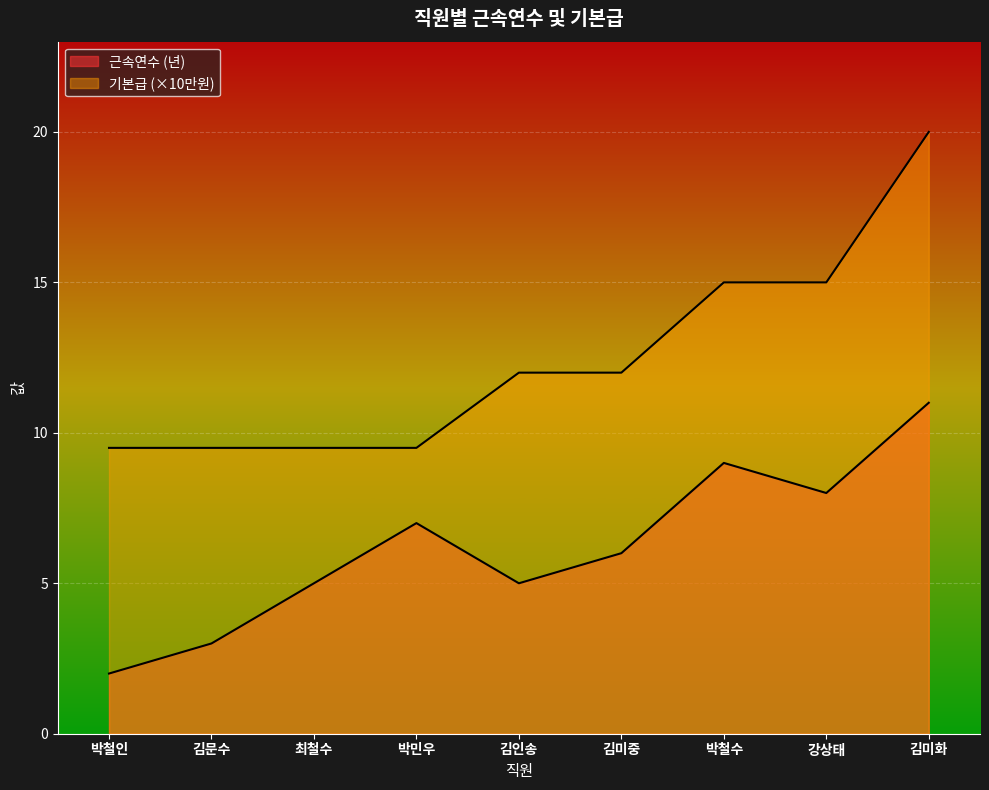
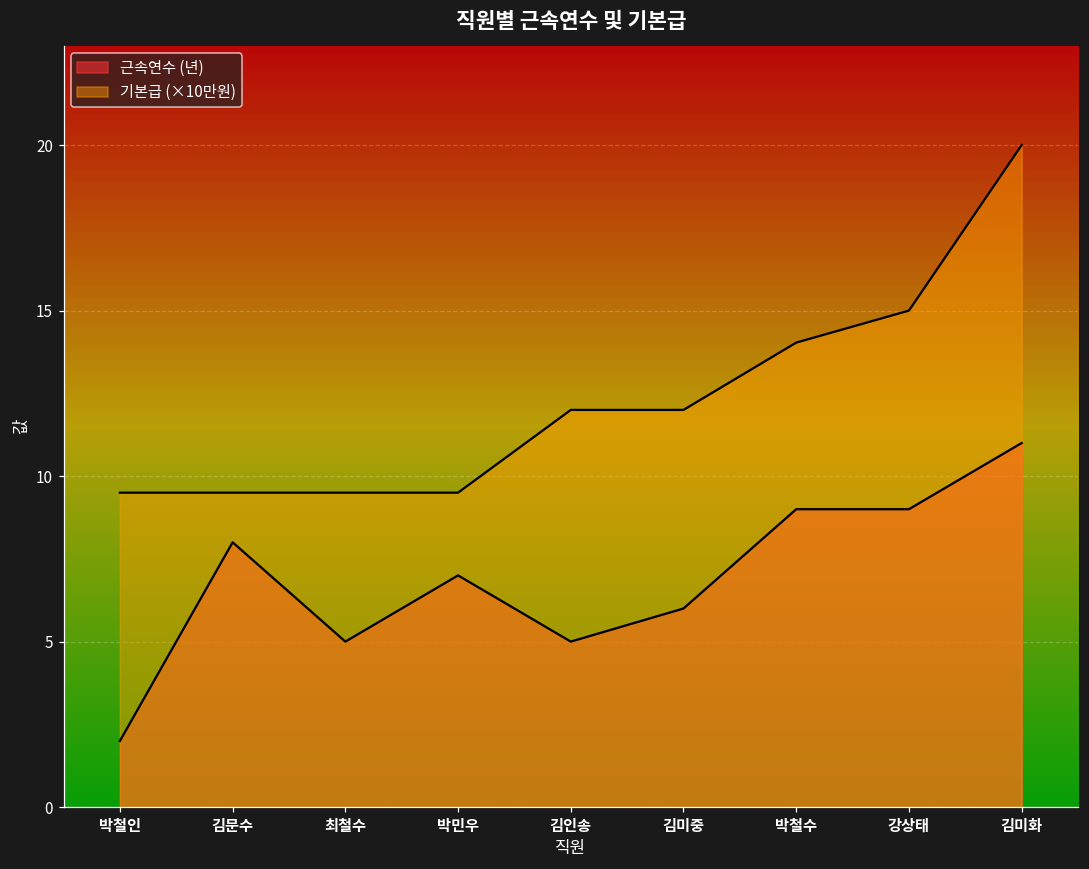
  {
    "근속연수 (년)": {
      "박철인": 2,
-     "김문수": 3,
+     "김문수": 8,
      "최철수": 5,
      "박민우": 7,
      "김인송": 5,
      "김미중": 6,
      "박철수": 9,
-     "강상태": 8,
+     "강상태": 9,
      "김미화": 11
    },
    "기본급 (×10만원)": {
      "박철인": 9.5,
      "김문수": 9.5,
      "최철수": 9.5,
      "박민우": 9.5,
      "김인송": 12.0,
      "김미중": 12.0,
-     "박철수": 15.0,
+     "박철수": 14.0,
      "강상태": 15.0,
      "김미화": 20.0
    }
  }
